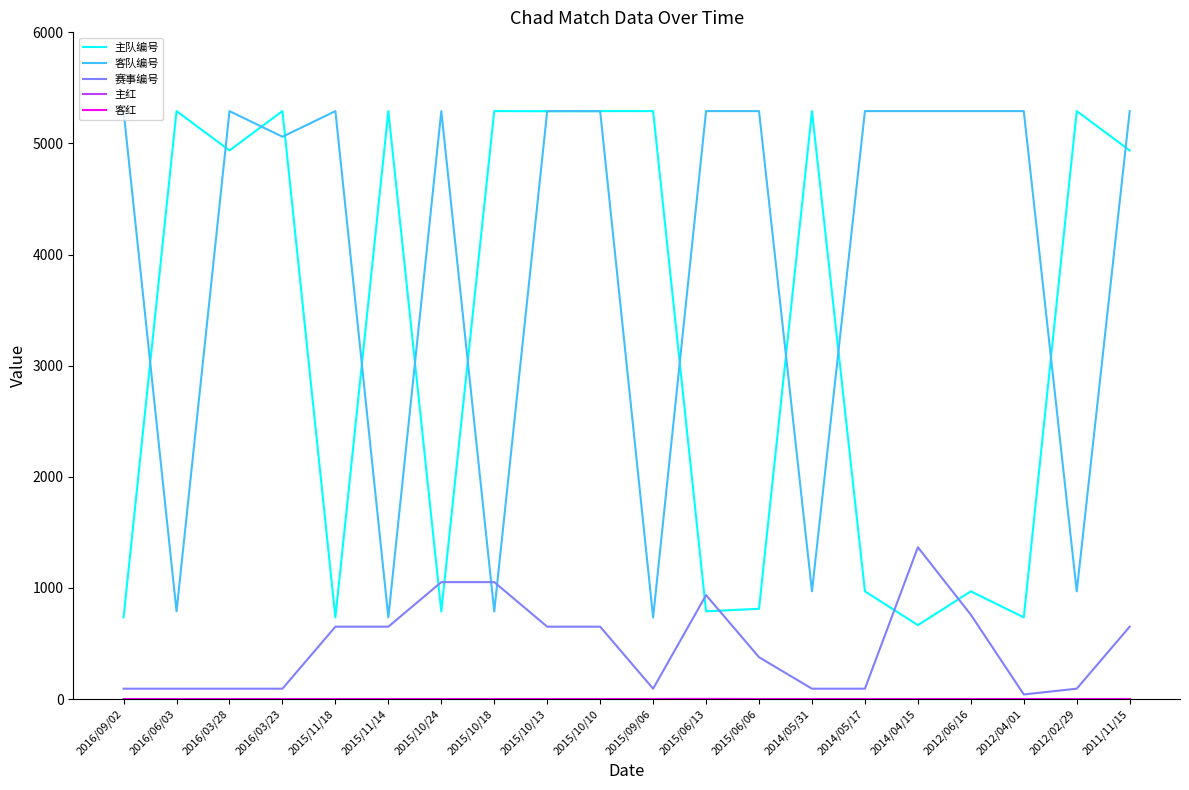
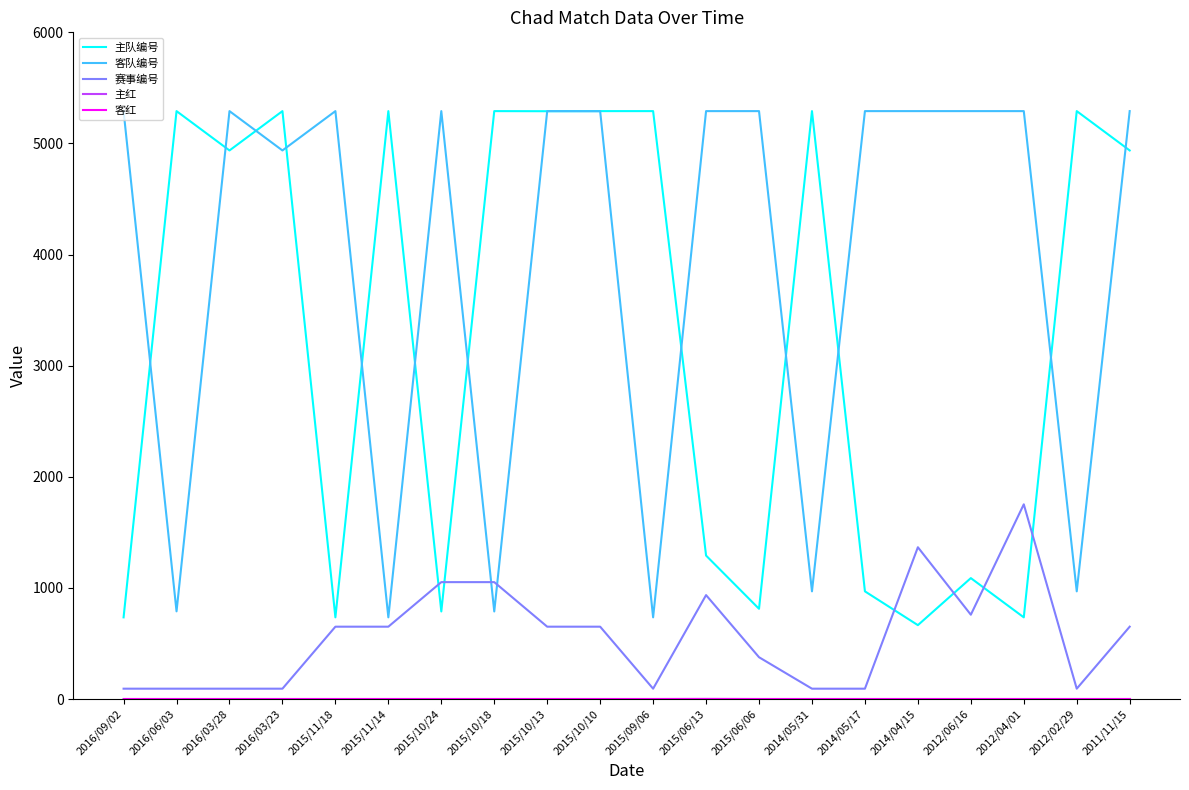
  {
    "主队编号": {
      "2016/09/02": 740,
      "2016/06/03": 5290,
      "2016/03/28": 4940,
      "2016/03/23": 5290,
      "2015/11/18": 740,
      "2015/11/14": 5290,
      "2015/10/24": 790,
      "2015/10/18": 5290,
      "2015/09/06": 5290,
-     "2015/06/13": 790,
+     "2015/06/13": 1290,
      "2015/06/06": 810,
      "2014/05/31": 5290,
      "2014/05/17": 970,
      "2014/04/15": 660,
-     "2012/06/16": 970,
+     "2012/06/16": 1090,
      "2012/04/01": 740,
      "2012/02/29": 5290,
      "2011/11/15": 4940
    },
    "客队编号": {
      "2016/06/03": 790,
      "2016/03/28": 5290,
-     "2016/03/23": 5060,
+     "2016/03/23": 4940,
      "2015/11/18": 5290,
      "2015/11/14": 740,
      "2015/10/24": 5290,
      "2015/10/18": 790,
      "2015/09/06": 740,
      "2015/06/13": 5290,
      "2015/06/06": 5290,
      "2014/05/31": 970,
      "2014/05/17": 5290,
      "2014/04/15": 5290,
      "2012/06/16": 5290,
      "2012/04/01": 5290,
      "2012/02/29": 970,
      "2011/11/15": 5290
    },
    "赛事编号": {
      "2016/09/02": 90,
      "2016/06/03": 90,
      "2016/03/28": 90,
      "2016/03/23": 90,
      "2015/11/18": 650,
      "2015/11/14": 650,
      "2015/10/24": 1050,
      "2015/10/18": 1050,
      "2015/10/13": 650,
      "2015/10/10": 650,
      "2015/09/06": 90,
      "2015/06/13": 940,
      "2015/06/06": 380,
      "2014/05/31": 90,
      "2014/05/17": 90,
      "2014/04/15": 1370,
      "2012/06/16": 760,
-     "2012/04/01": 40,
+     "2012/04/01": 1750,
      "2012/02/29": 90,
      "2011/11/15": 650
    },
    "客红": {
      "2016/09/02": 0,
      "2016/06/03": 0,
      "2016/03/28": 0,
      "2016/03/23": 0,
      "2015/11/18": 0,
      "2015/11/14": 0,
      "2015/10/24": 0,
      "2015/10/18": 0,
      "2015/10/13": 0,
      "2015/10/10": 0,
      "2015/09/06": 0,
      "2015/06/13": 0,
      "2015/06/06": 0,
      "2014/05/31": 0,
      "2014/05/17": 0,
      "2014/04/15": 0,
      "2012/06/16": 0,
      "2012/04/01": 0,
      "2012/02/29": 0,
      "2011/11/15": 0
    }
  }
